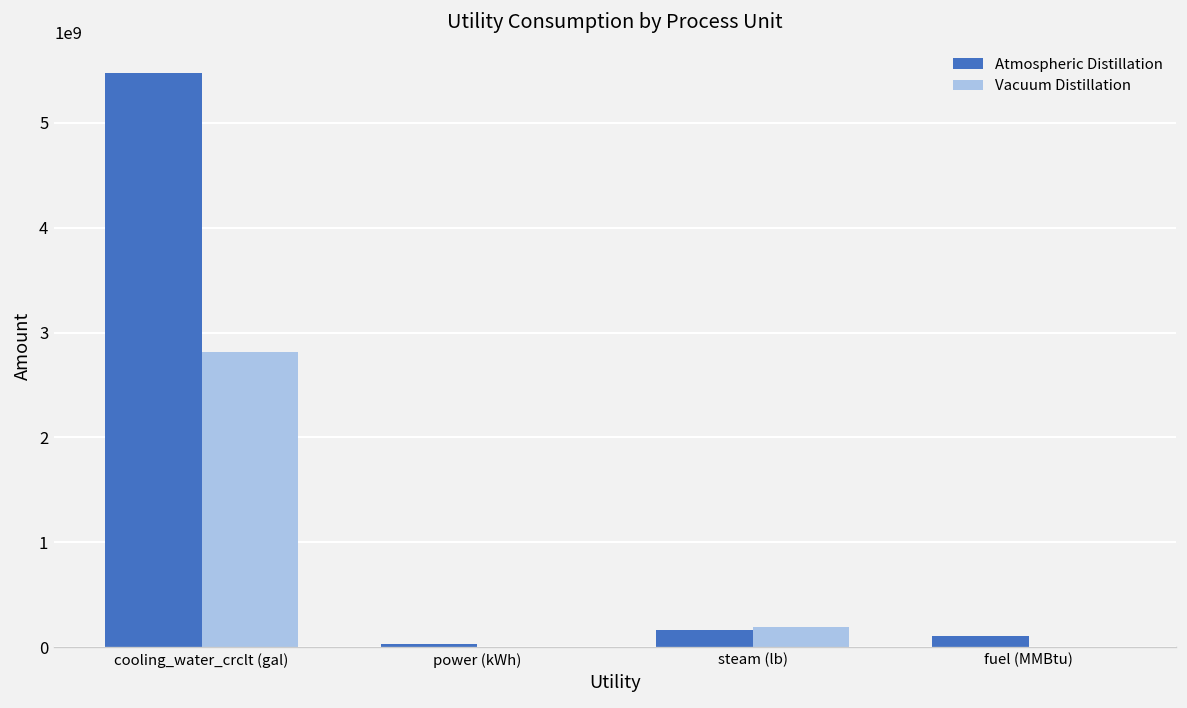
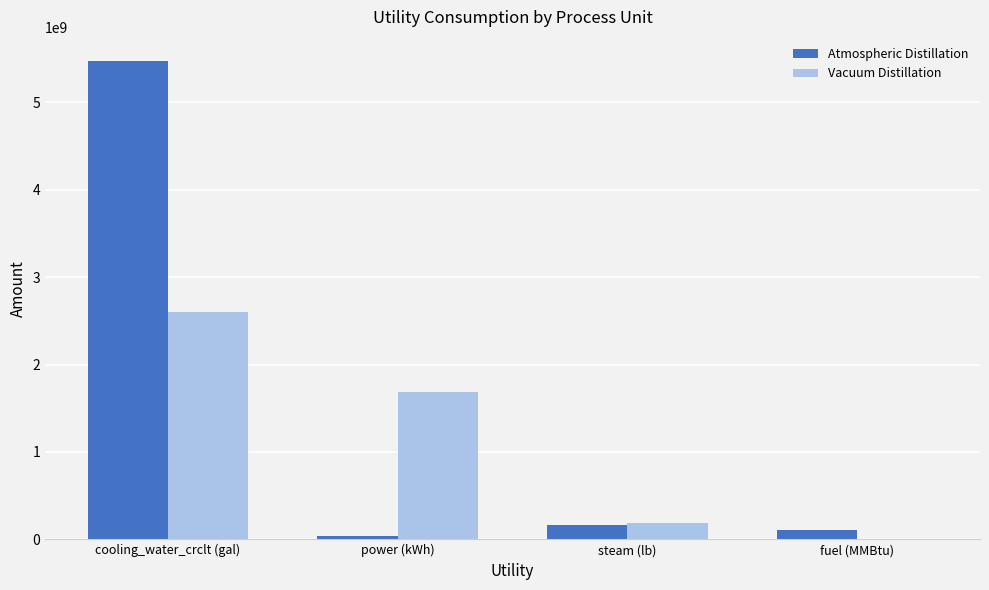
  {
    "Atmospheric Distillation": {
      "cooling_water_crclt (gal)": 5500000000,
      "power (kWh)": 0,
      "steam (lb)": 200000000,
      "fuel (MMBtu)": 100000000
    },
    "Vacuum Distillation": {
-     "cooling_water_crclt (gal)": 2800000000,
-     "power (kWh)": 0,
+     "cooling_water_crclt (gal)": 2600000000,
+     "power (kWh)": 1700000000,
      "steam (lb)": 200000000
    }
  }
